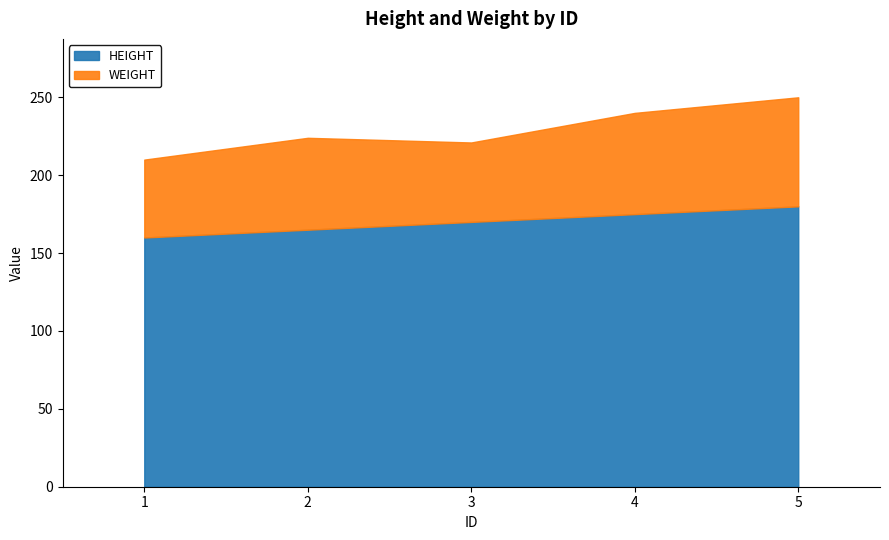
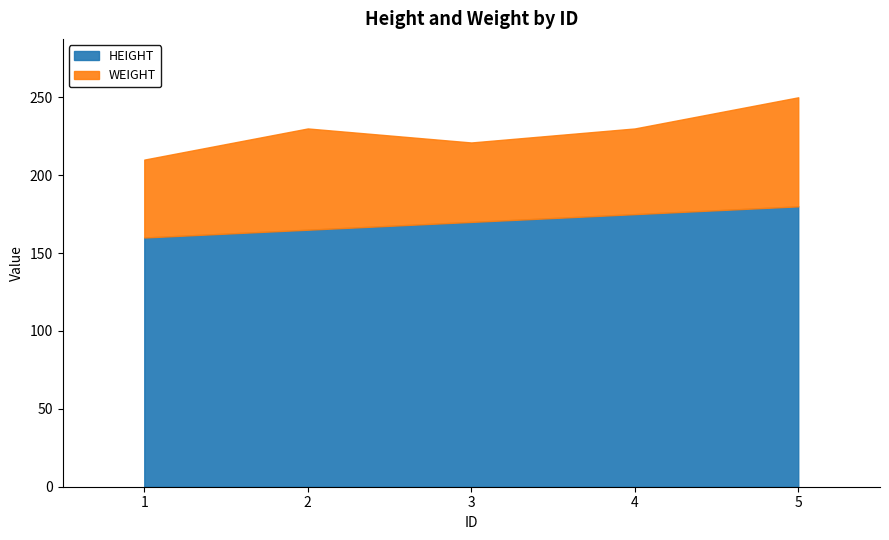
  {
    "HEIGHT": {
      "1": 160,
      "2": 165,
      "3": 170,
      "4": 175,
      "5": 180
    },
    "WEIGHT": {
      "1": 50,
-     "2": 59,
+     "2": 65,
      "3": 51,
-     "4": 65,
+     "4": 55,
      "5": 70
    }
  }
